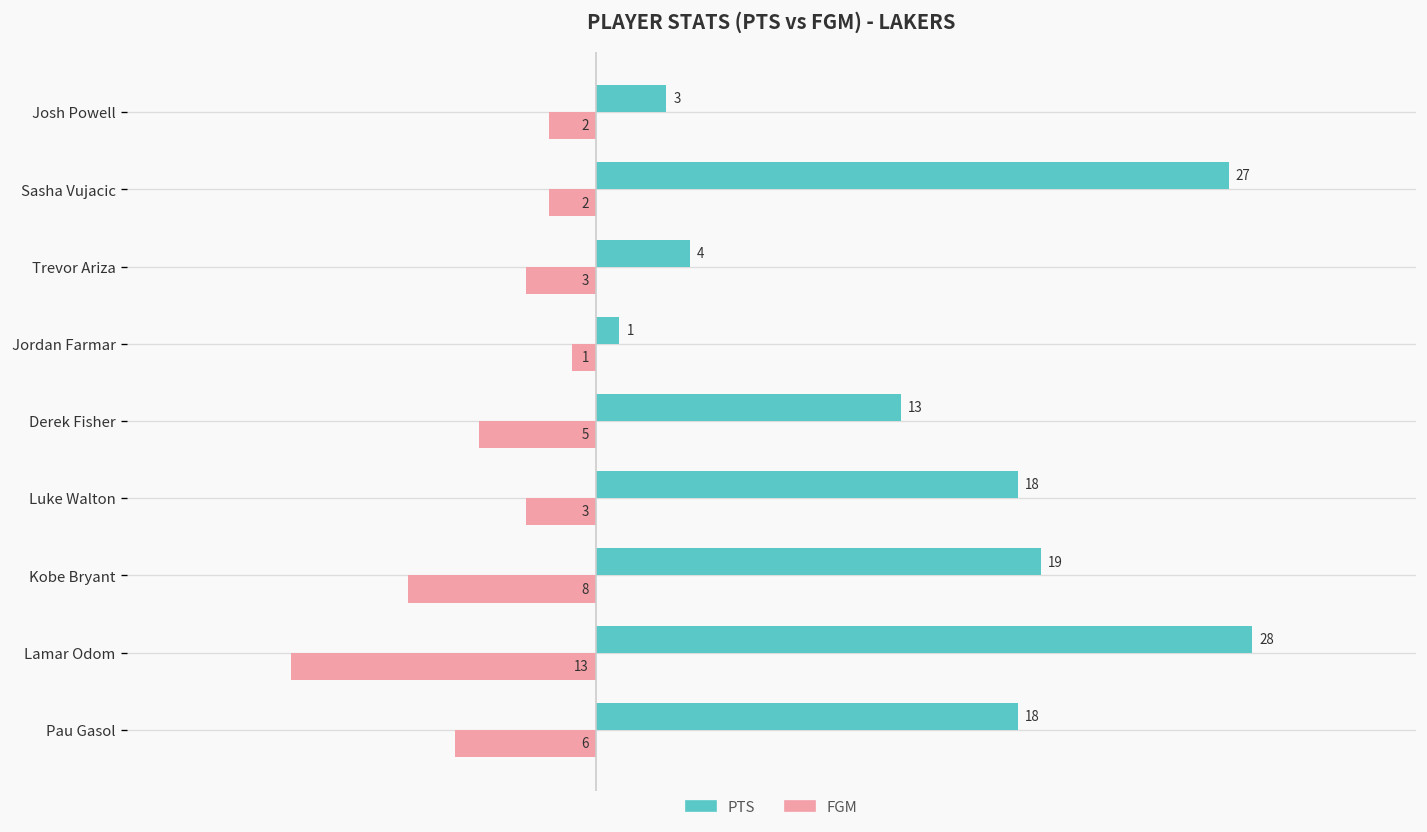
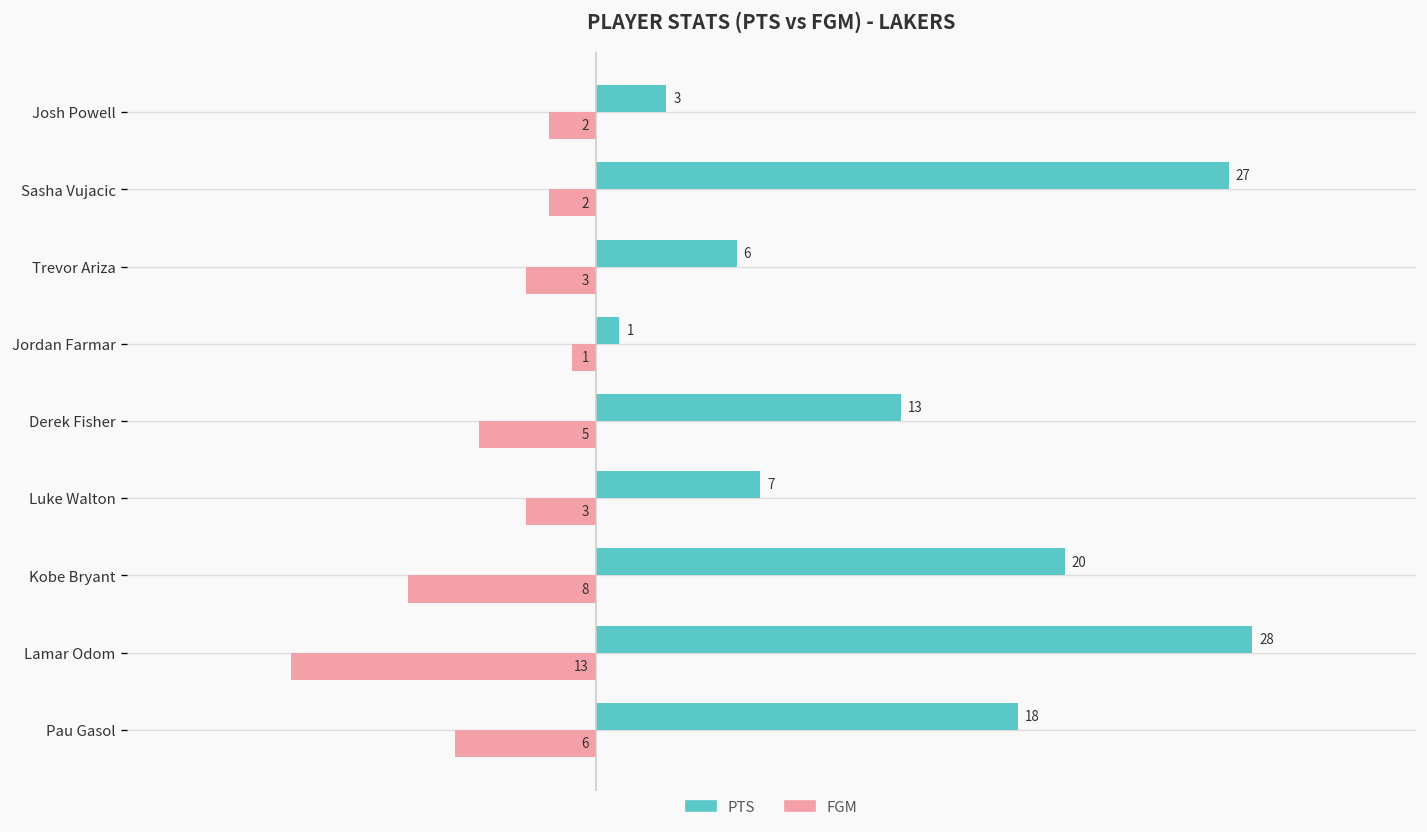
  {
    "PTS": {
      "Josh Powell": 3,
      "Sasha Vujacic": 27,
-     "Trevor Ariza": 4,
+     "Trevor Ariza": 6,
      "Jordan Farmar": 1,
      "Derek Fisher": 13,
-     "Luke Walton": 18,
-     "Kobe Bryant": 19,
+     "Luke Walton": 7,
+     "Kobe Bryant": 20,
      "Lamar Odom": 28,
      "Pau Gasol": 18
    }
  }
